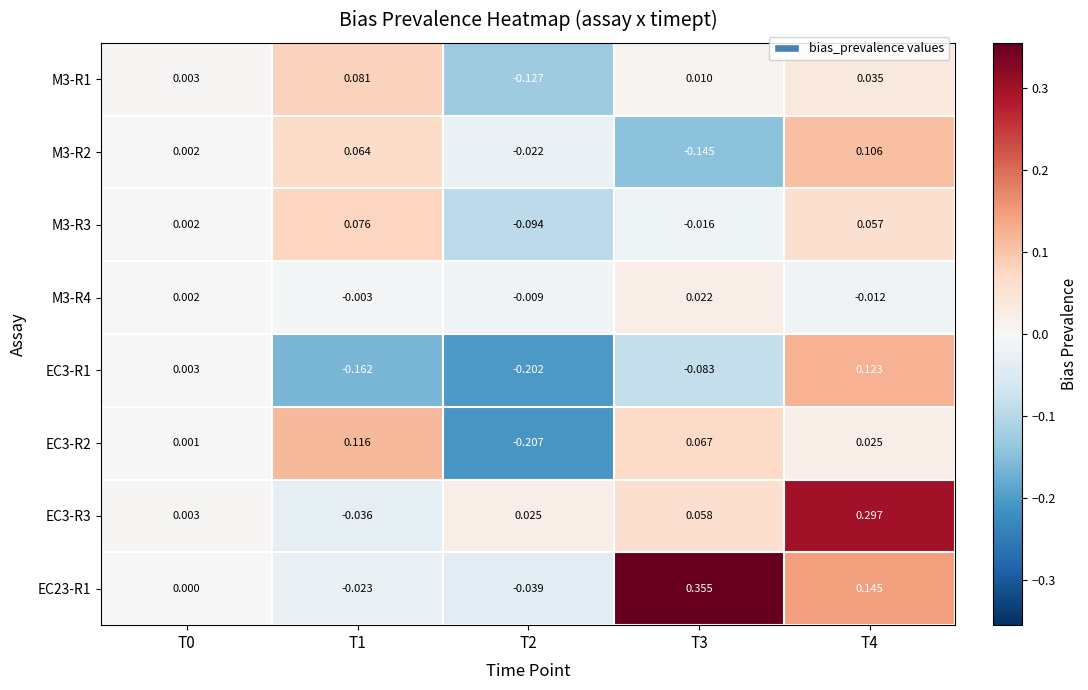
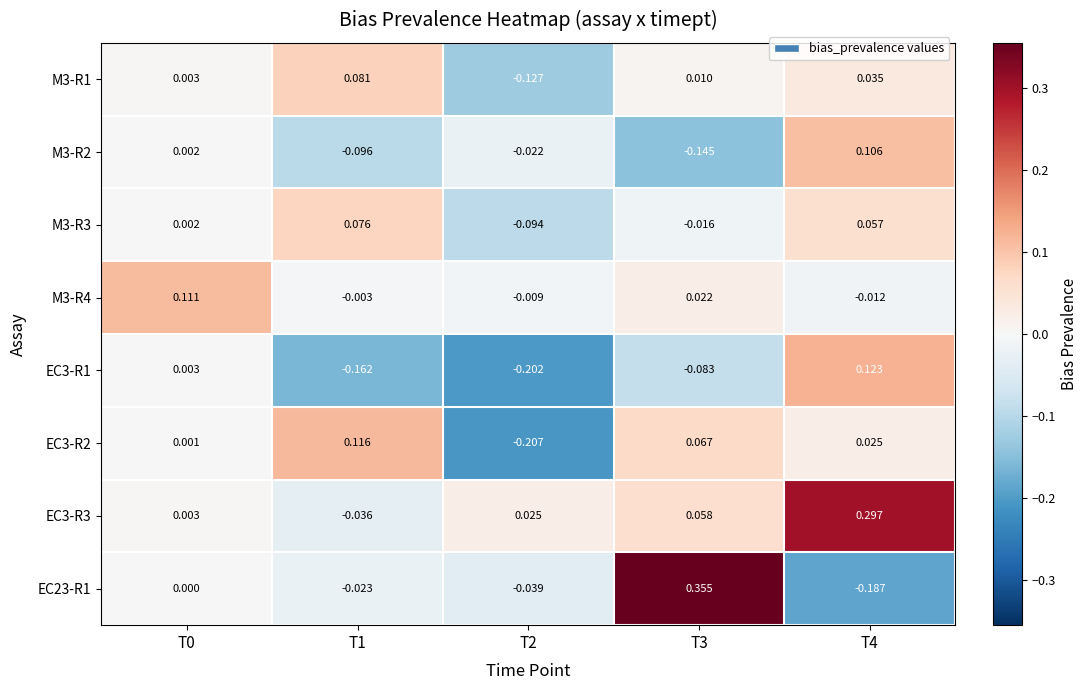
  {
    "M3-R1": {
      "T0": 0.003,
      "T1": 0.081,
      "T2": -0.127,
      "T3": 0.010,
      "T4": 0.035
    },
    "M3-R2": {
      "T0": 0.002,
-     "T1": 0.064,
+     "T1": -0.096,
      "T2": -0.022,
      "T3": -0.145,
      "T4": 0.106
    },
    "M3-R3": {
      "T0": 0.002,
      "T1": 0.076,
      "T2": -0.094,
      "T3": -0.016,
      "T4": 0.057
    },
    "M3-R4": {
-     "T0": 0.002,
+     "T0": 0.111,
      "T1": -0.003,
      "T2": -0.009,
      "T3": 0.022,
      "T4": -0.012
    },
    "EC3-R1": {
      "T0": 0.003,
      "T1": -0.162,
      "T2": -0.202,
      "T3": -0.083,
      "T4": 0.123
    },
    "EC3-R2": {
      "T0": 0.001,
      "T1": 0.116,
      "T2": -0.207,
      "T3": 0.067,
      "T4": 0.025
    },
    "EC3-R3": {
      "T0": 0.003,
      "T1": -0.036,
      "T2": 0.025,
      "T3": 0.058,
      "T4": 0.297
    },
    "EC23-R1": {
      "T0": 0.000,
      "T1": -0.023,
      "T2": -0.039,
      "T3": 0.355,
-     "T4": 0.145
+     "T4": -0.187
    }
  }
